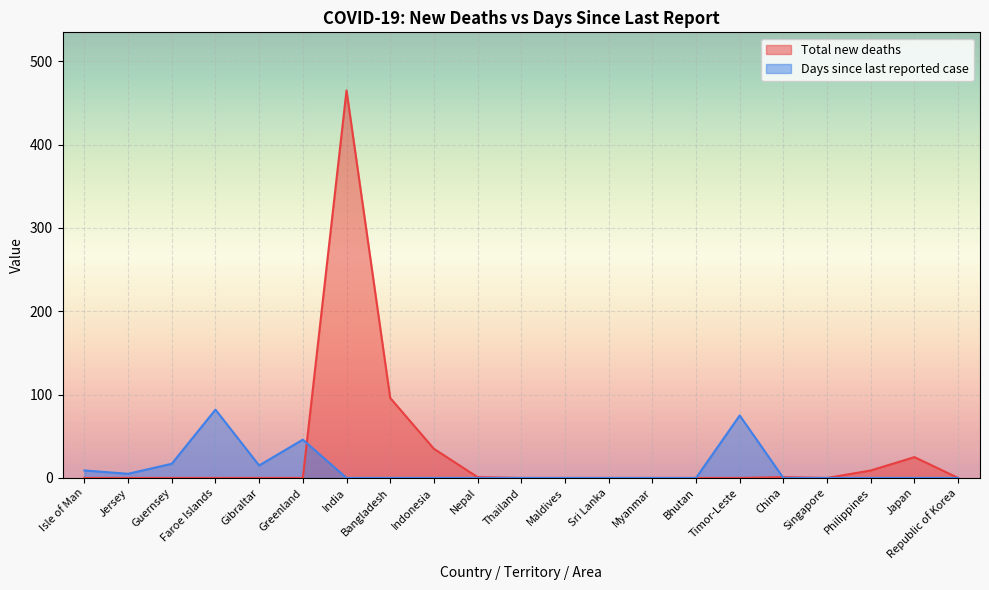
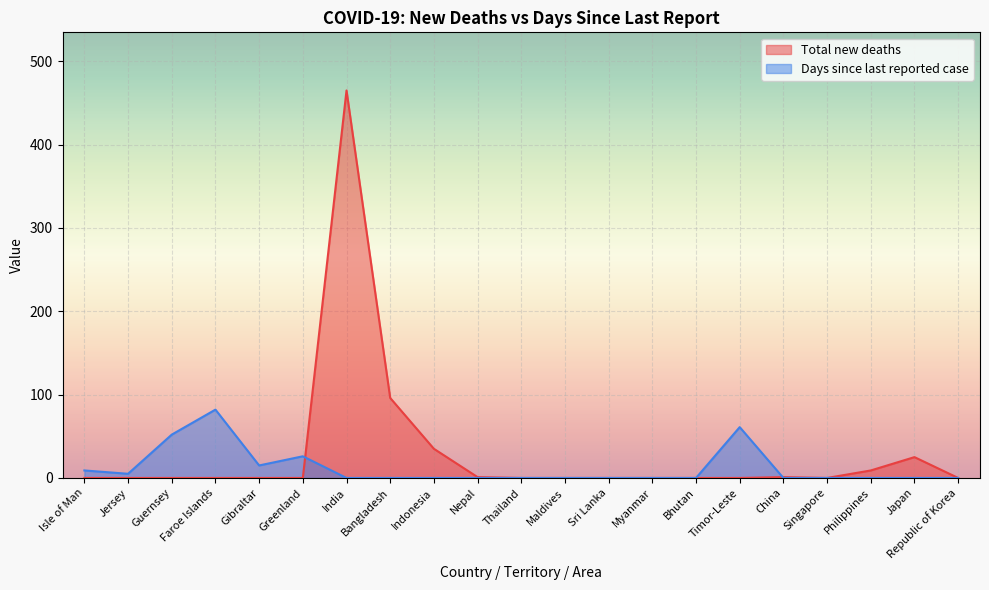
  {
    "Total new deaths": {
      "Isle of Man": 0,
      "Jersey": 0,
      "Guernsey": 0,
      "Faroe Islands": 0,
      "Gibraltar": 0,
      "Greenland": 0,
      "India": 470,
      "Bangladesh": 100,
      "Indonesia": 40,
      "Timor-Leste": 0,
      "Philippines": 10,
      "Japan": 30
    },
    "Days since last reported case": {
      "Isle of Man": 10,
      "Jersey": 10,
-     "Guernsey": 20,
+     "Guernsey": 50,
      "Faroe Islands": 80,
      "Gibraltar": 20,
-     "Greenland": 50,
+     "Greenland": 30,
      "India": 0,
      "Bangladesh": 0,
      "Indonesia": 0,
-     "Timor-Leste": 80,
+     "Timor-Leste": 60,
      "Philippines": 0,
      "Japan": 0
    }
  }
